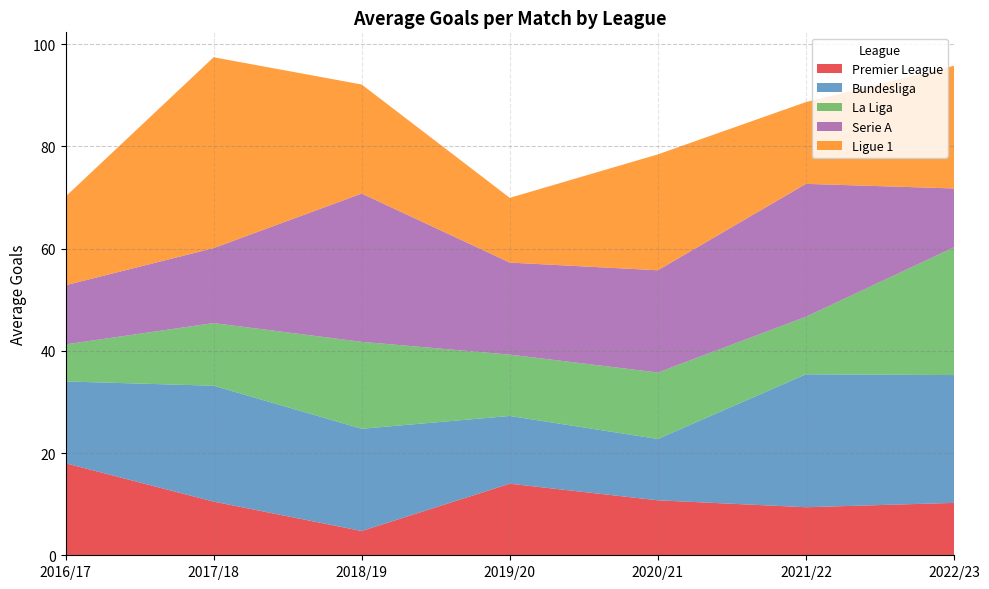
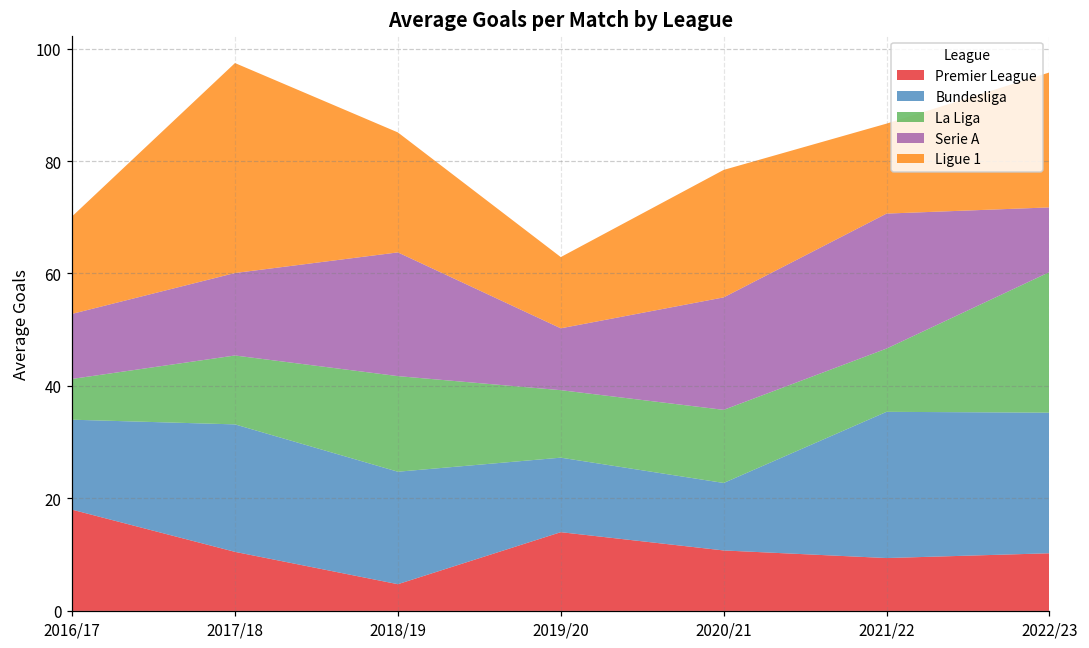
  {
    "Premier League": {
      "2016/17": 18,
      "2017/18": 11,
      "2018/19": 5,
      "2019/20": 14,
      "2020/21": 11,
      "2021/22": 9,
      "2022/23": 10
    },
    "Bundesliga": {
      "2016/17": 16,
      "2017/18": 23,
      "2018/19": 20,
      "2019/20": 13,
      "2020/21": 12,
      "2021/22": 26,
      "2022/23": 25
    },
    "La Liga": {
      "2016/17": 7,
      "2017/18": 12,
      "2018/19": 17,
      "2019/20": 12,
      "2020/21": 13,
      "2021/22": 11,
      "2022/23": 25
    },
    "Serie A": {
      "2016/17": 12,
      "2017/18": 15,
-     "2018/19": 29,
-     "2019/20": 18,
+     "2018/19": 22,
+     "2019/20": 11,
      "2020/21": 20,
-     "2021/22": 26,
+     "2021/22": 24,
      "2022/23": 12
    },
    "Ligue 1": {
      "2016/17": 17,
      "2017/18": 37,
      "2018/19": 21,
      "2019/20": 13,
      "2020/21": 23,
      "2021/22": 16,
      "2022/23": 24
    }
  }
